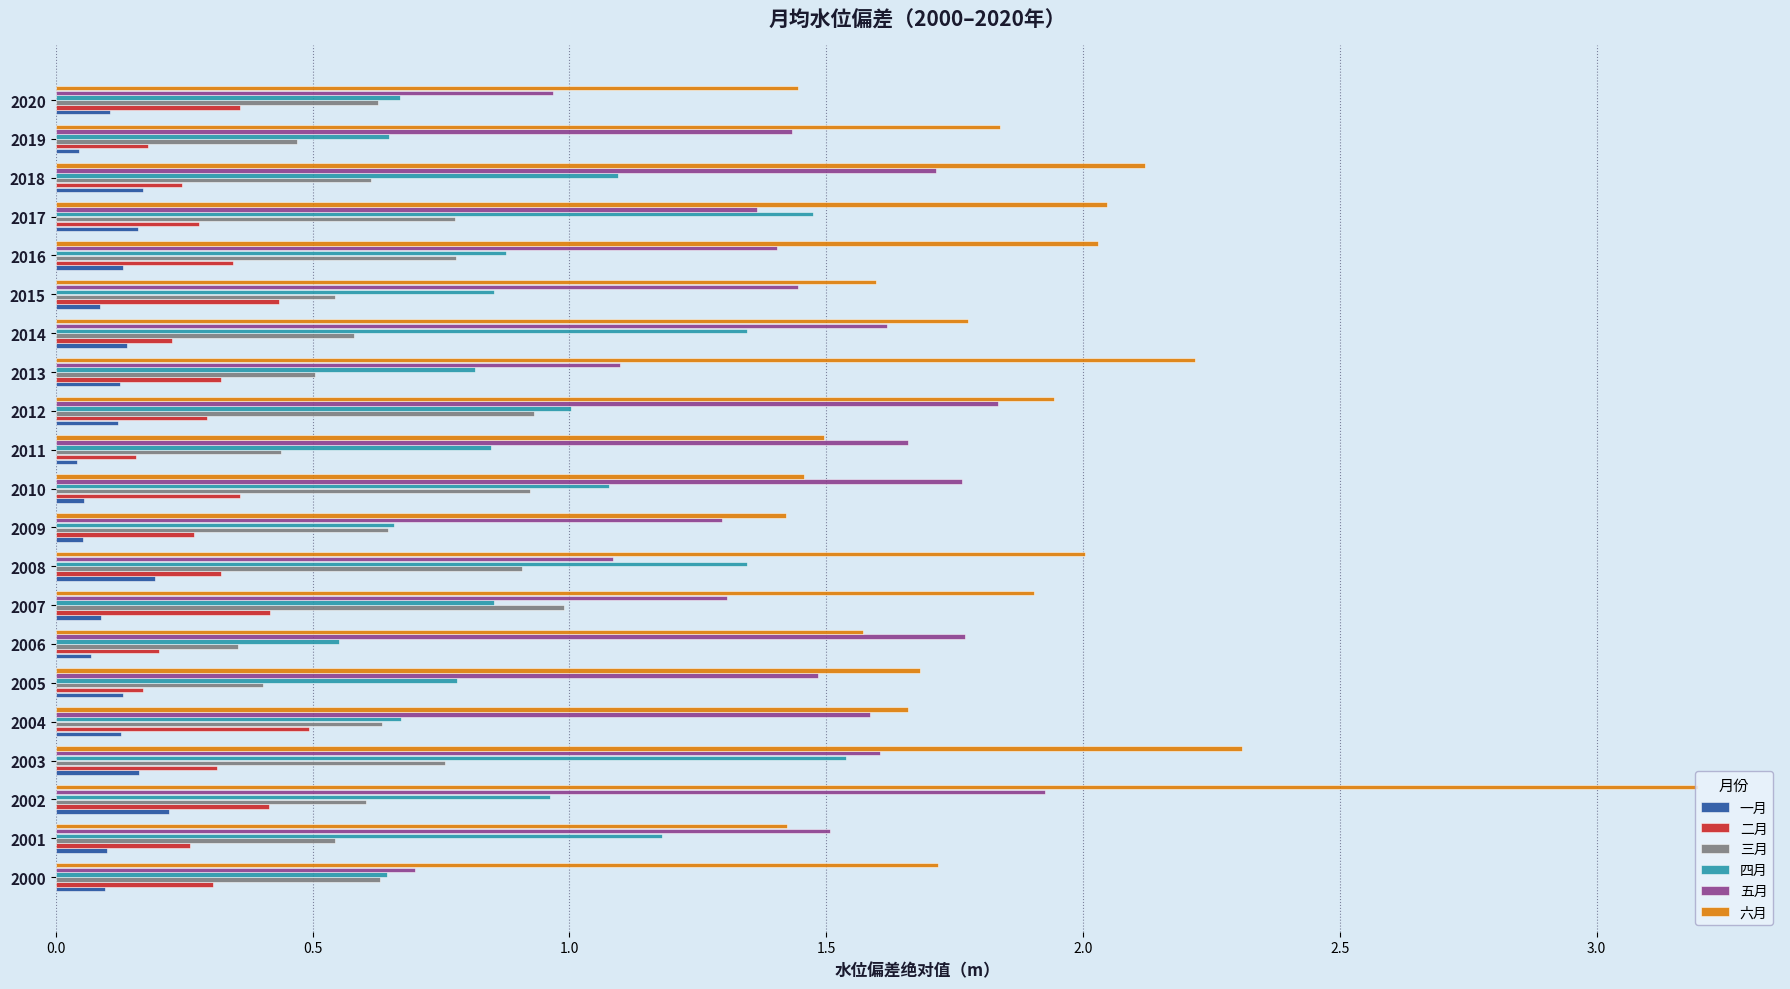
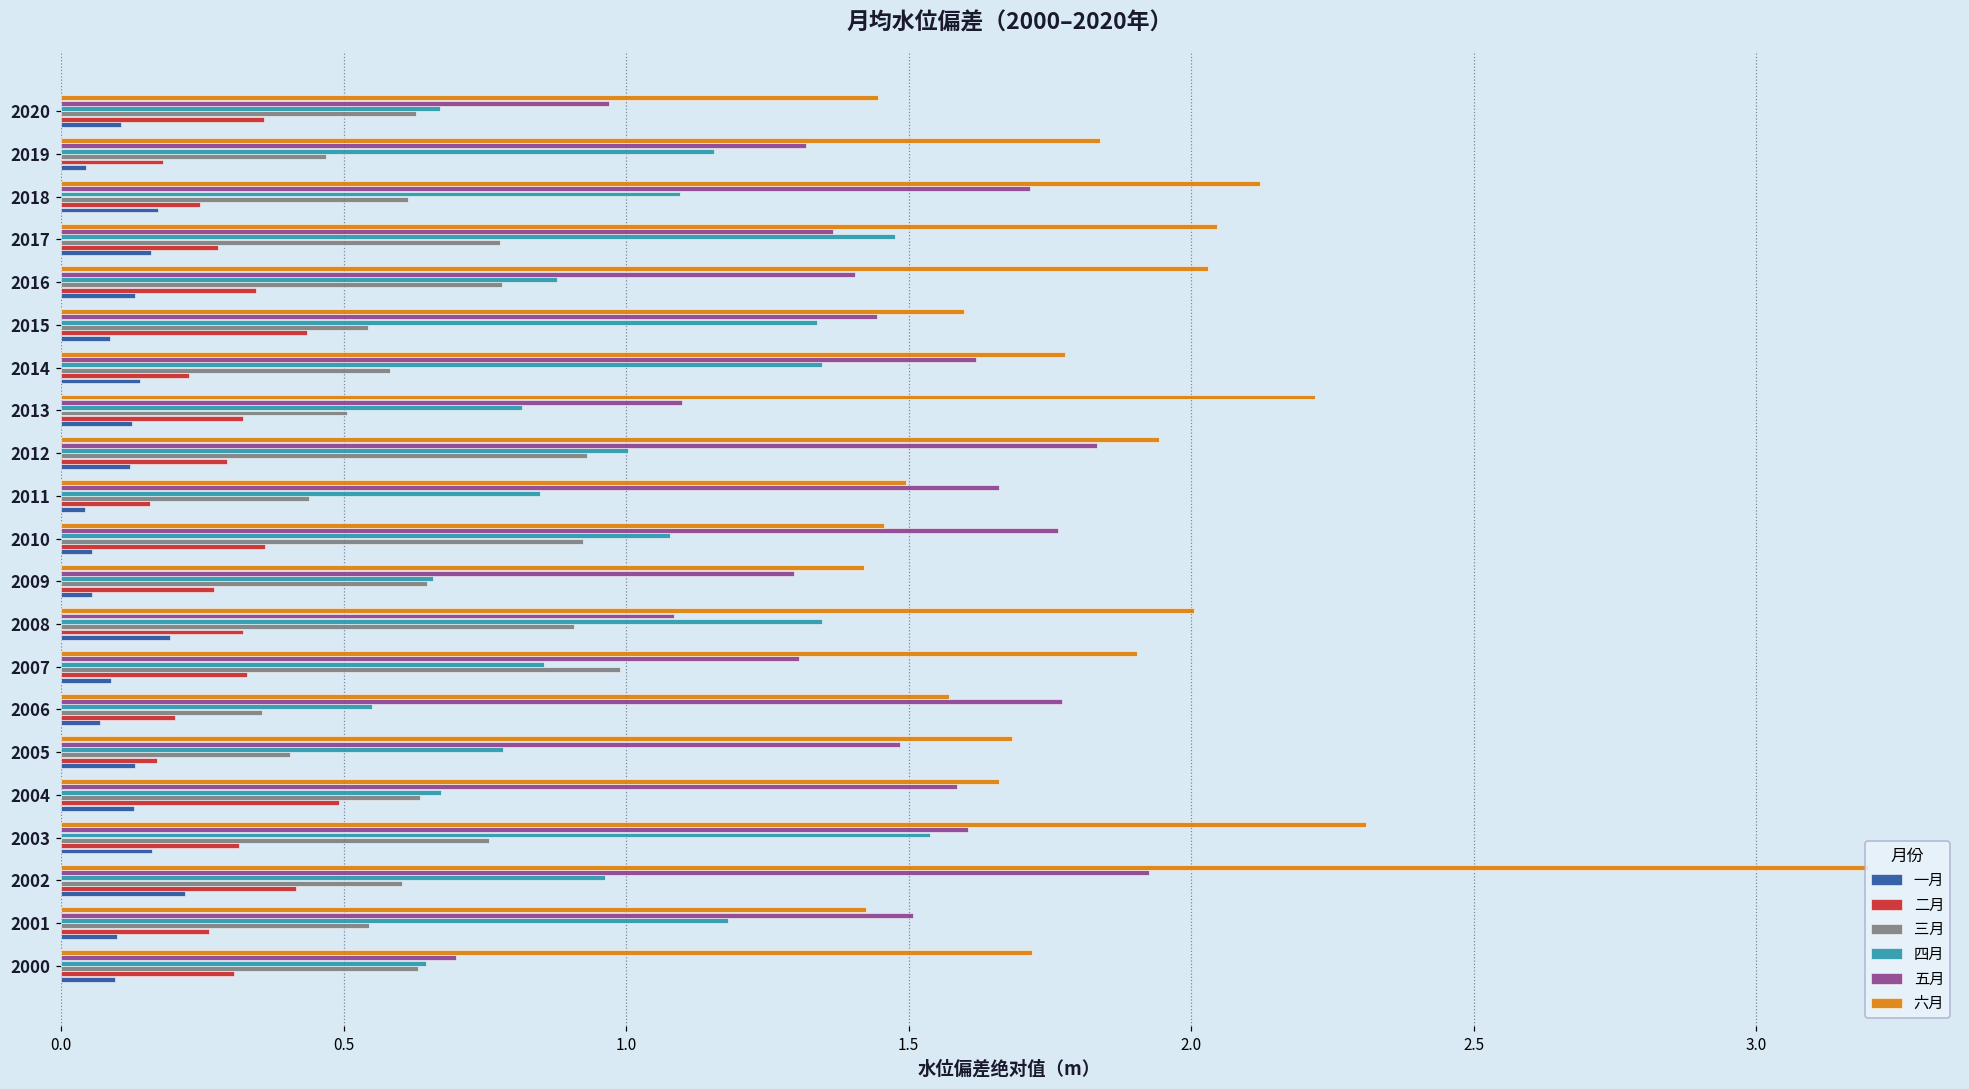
  {
    "一月": {
      "2020": 0.11,
      "2019": 0.04,
      "2018": 0.17,
      "2017": 0.16,
      "2016": 0.13,
      "2015": 0.09,
      "2014": 0.14,
      "2013": 0.12,
      "2012": 0.12,
      "2011": 0.04,
      "2010": 0.06,
      "2009": 0.05,
      "2008": 0.19,
      "2007": 0.09,
      "2006": 0.07,
      "2005": 0.13,
      "2004": 0.13,
      "2003": 0.16,
      "2002": 0.22,
      "2001": 0.10,
      "2000": 0.10
    },
    "二月": {
      "2020": 0.36,
      "2019": 0.18,
      "2018": 0.24,
      "2017": 0.28,
      "2016": 0.34,
      "2015": 0.44,
      "2014": 0.23,
      "2013": 0.32,
      "2012": 0.29,
      "2011": 0.16,
      "2010": 0.36,
      "2009": 0.27,
      "2008": 0.32,
-     "2007": 0.42,
+     "2007": 0.33,
      "2006": 0.20,
      "2005": 0.17,
      "2004": 0.49,
      "2003": 0.31,
      "2002": 0.42,
      "2001": 0.26,
      "2000": 0.31
    },
    "三月": {
      "2020": 0.63,
      "2019": 0.47,
      "2018": 0.61,
      "2017": 0.78,
      "2016": 0.78,
      "2015": 0.54,
      "2014": 0.58,
      "2013": 0.51,
      "2012": 0.93,
      "2011": 0.44,
      "2010": 0.92,
      "2009": 0.65,
      "2008": 0.91,
      "2007": 0.99,
      "2006": 0.36,
      "2005": 0.40,
      "2004": 0.63,
      "2003": 0.76,
      "2002": 0.60,
      "2001": 0.54,
      "2000": 0.63
    },
    "四月": {
      "2020": 0.67,
-     "2019": 0.65,
+     "2019": 1.16,
      "2018": 1.09,
      "2017": 1.48,
      "2016": 0.88,
-     "2015": 0.85,
+     "2015": 1.34,
      "2014": 1.35,
      "2013": 0.82,
      "2012": 1.00,
      "2011": 0.85,
      "2010": 1.08,
      "2009": 0.66,
      "2008": 1.35,
      "2007": 0.85,
      "2006": 0.55,
      "2005": 0.78,
      "2004": 0.67,
      "2003": 1.54,
      "2002": 0.96,
      "2001": 1.18,
      "2000": 0.65
    },
    "五月": {
      "2020": 0.97,
-     "2019": 1.43,
+     "2019": 1.32,
      "2018": 1.71,
      "2017": 1.37,
      "2016": 1.41,
      "2015": 1.44,
      "2014": 1.62,
      "2013": 1.10,
      "2012": 1.83,
      "2011": 1.66,
      "2010": 1.76,
      "2009": 1.30,
      "2008": 1.09,
      "2007": 1.31,
      "2006": 1.77,
      "2005": 1.48,
      "2004": 1.59,
      "2003": 1.60,
      "2002": 1.93,
      "2001": 1.51,
      "2000": 0.70
    },
    "六月": {
      "2020": 1.44,
      "2019": 1.84,
      "2018": 2.12,
      "2017": 2.05,
      "2016": 2.03,
      "2015": 1.60,
      "2014": 1.78,
      "2013": 2.22,
      "2012": 1.94,
      "2011": 1.50,
      "2010": 1.46,
      "2009": 1.42,
      "2008": 2.00,
      "2007": 1.90,
      "2006": 1.57,
      "2005": 1.68,
      "2004": 1.66,
      "2003": 2.31,
      "2001": 1.42,
      "2000": 1.72
    }
  }
